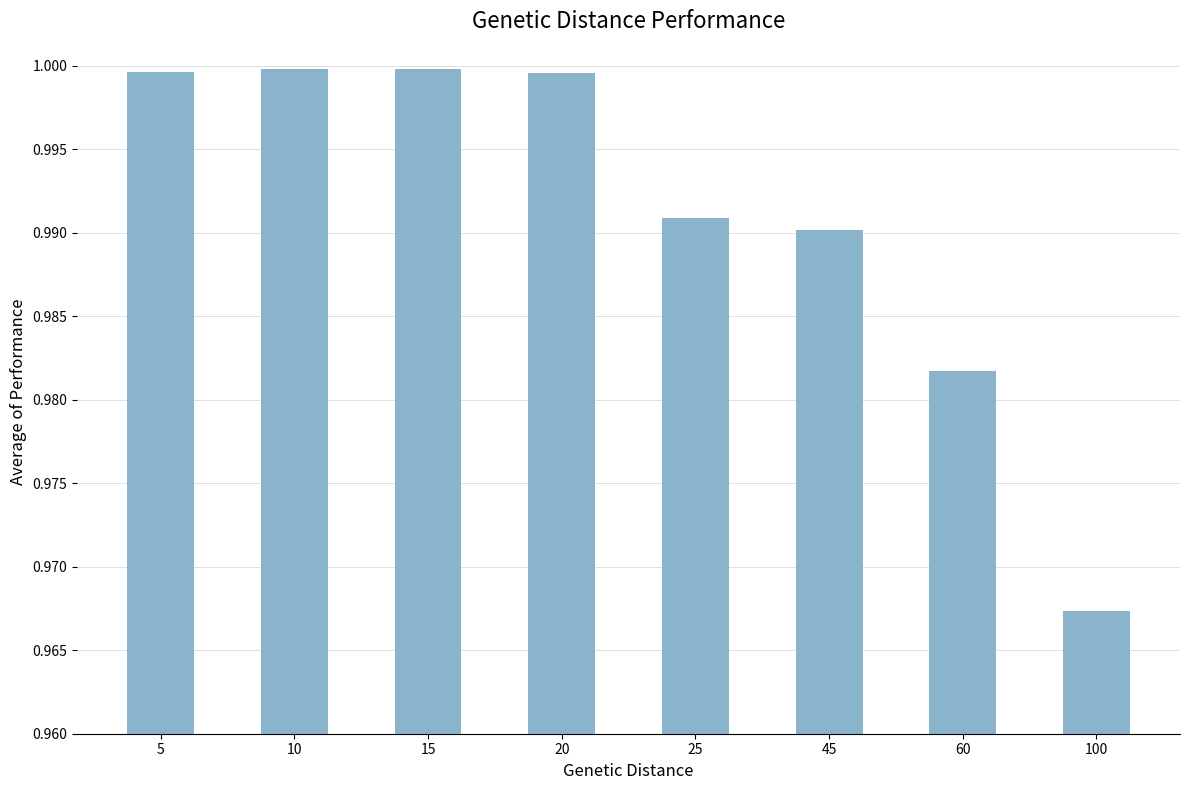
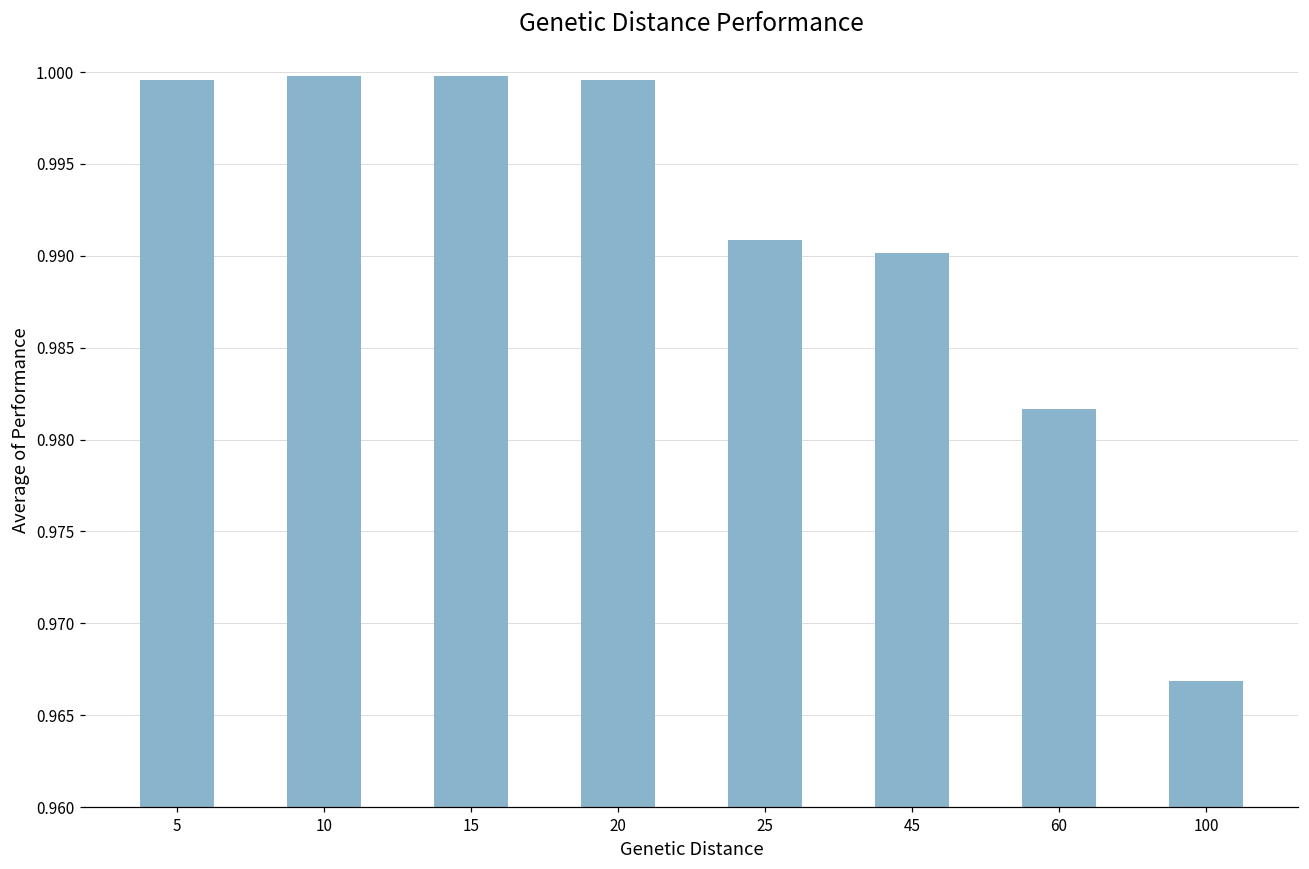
  {
    "5": 0.9996,
    "10": 0.9998,
    "15": 0.9998,
    "20": 0.9996,
    "25": 0.9909,
    "45": 0.9901,
    "60": 0.9817,
-   "100": 0.9674
+   "100": 0.9669
  }
